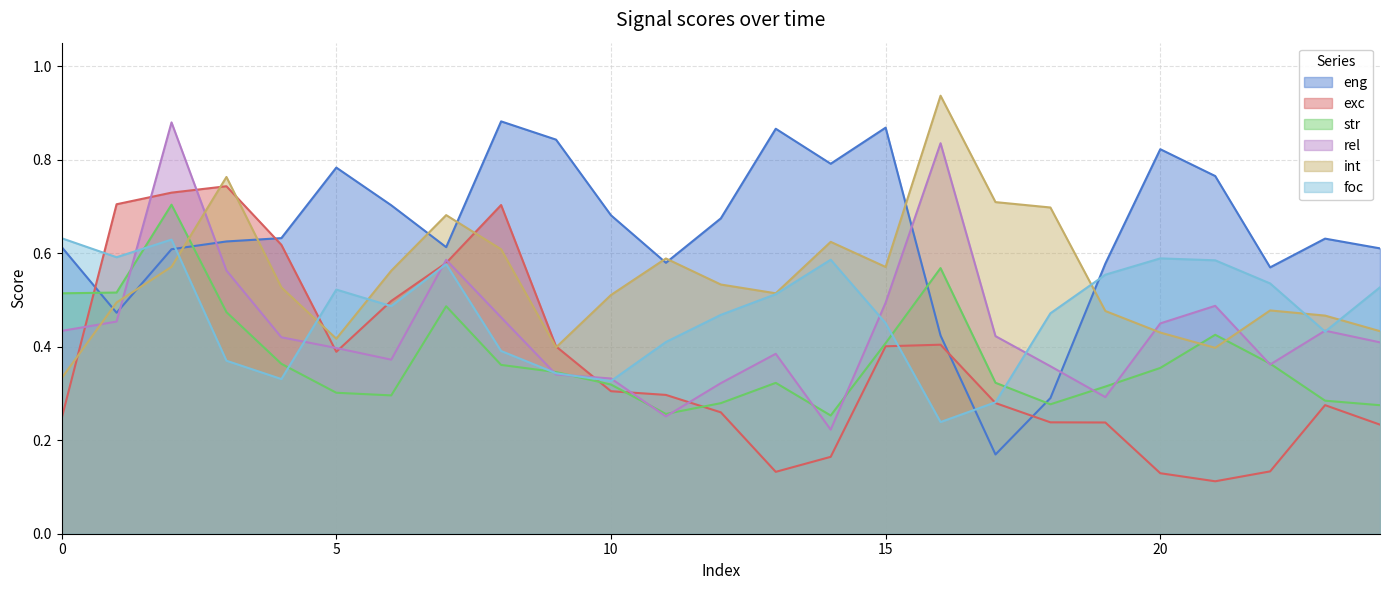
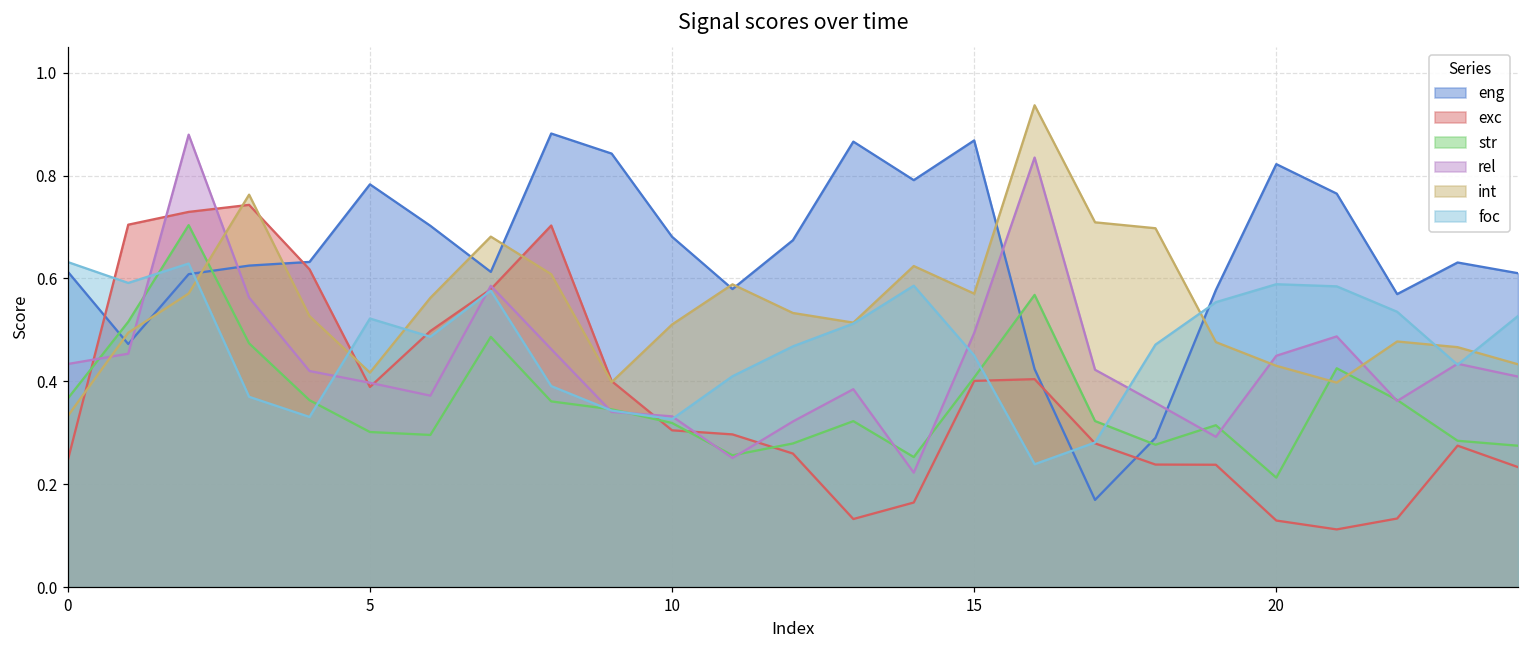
  {
    "str": {
-     "0": 0.51,
+     "0": 0.37,
      "5": 0.30,
      "10": 0.32,
      "15": 0.41,
-     "20": 0.35
+     "20": 0.21
    },
    "rel": {
      "0": 0.43,
      "5": 0.40,
      "15": 0.49,
      "20": 0.45
    }
  }
